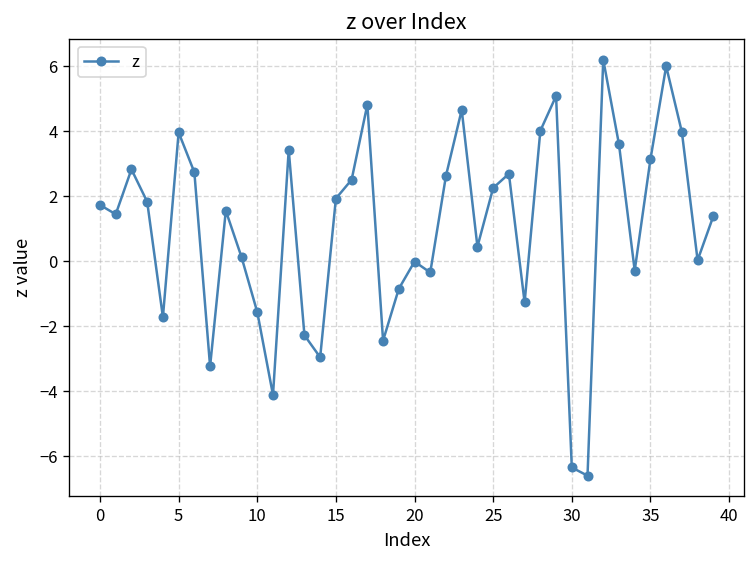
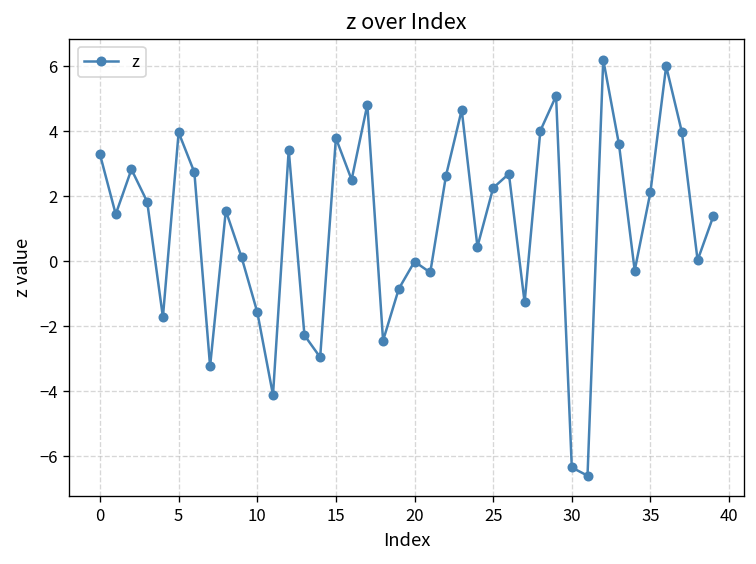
  {
-   "0": 1.7,
+   "0": 3.3,
    "5": 4.0,
    "10": -1.6,
-   "15": 1.9,
+   "15": 3.8,
    "20": 0.0,
    "25": 2.3,
    "30": -6.3,
-   "35": 3.1
+   "35": 2.1
  }
